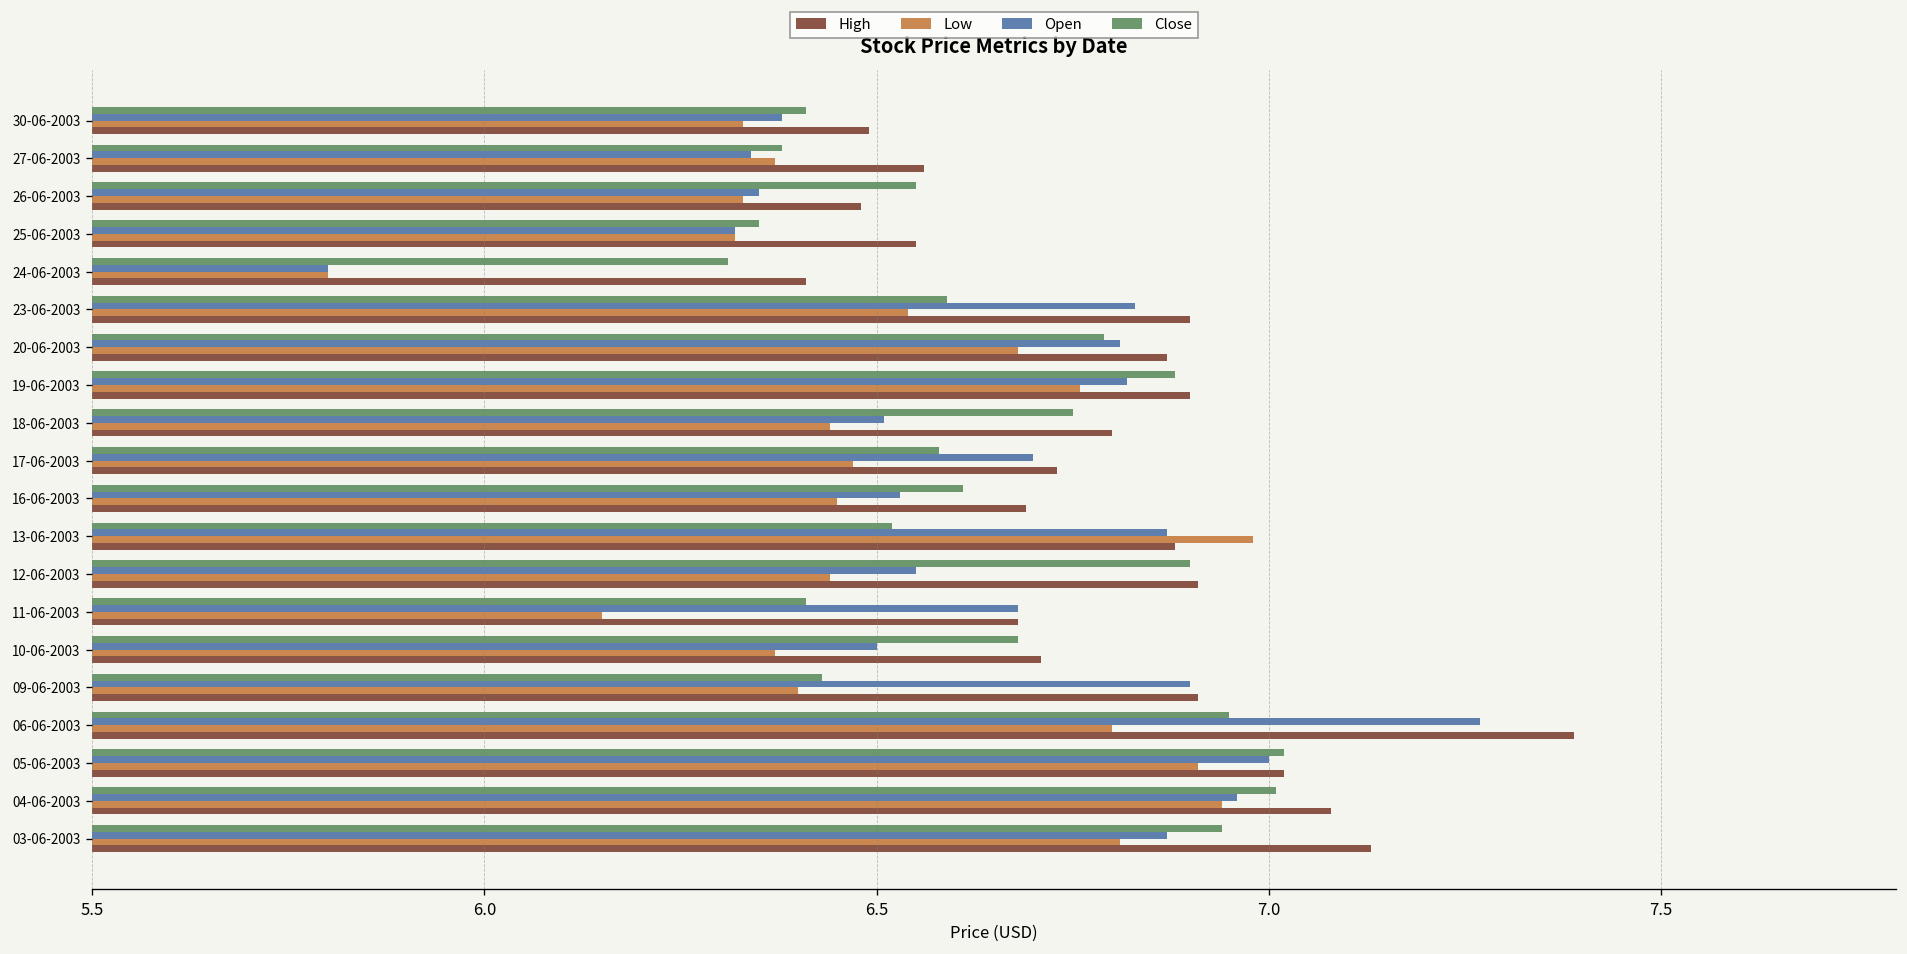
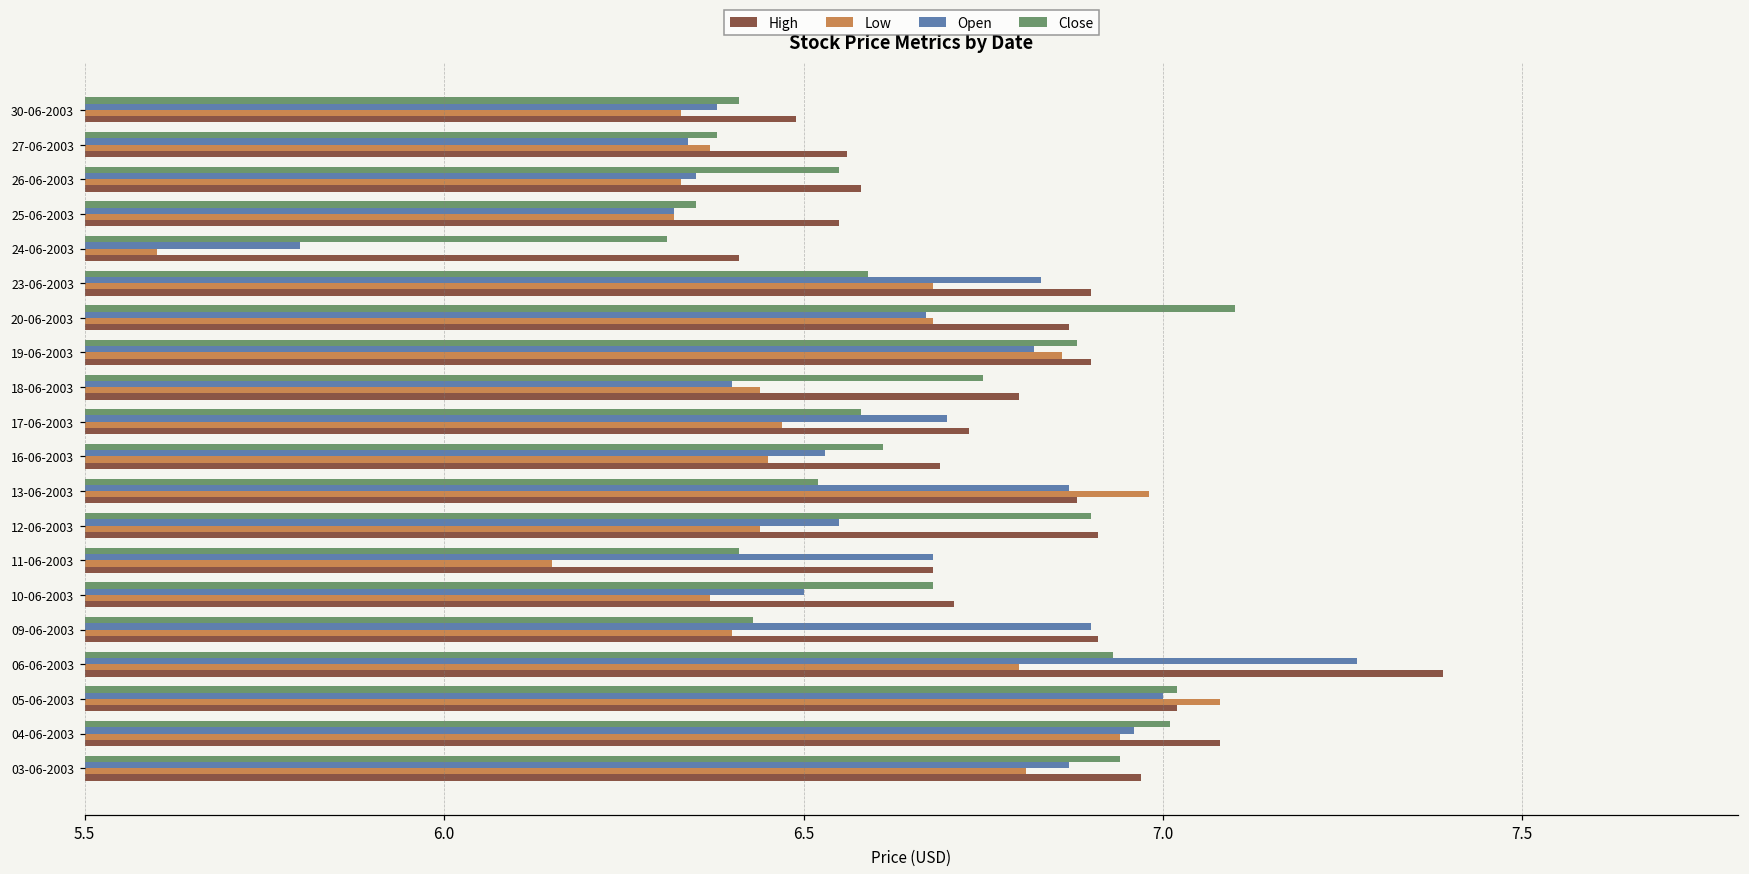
  {
    "High": {
      "30-06-2003": 6.49,
      "27-06-2003": 6.56,
-     "26-06-2003": 6.48,
+     "26-06-2003": 6.58,
      "25-06-2003": 6.55,
      "24-06-2003": 6.41,
      "23-06-2003": 6.90,
      "20-06-2003": 6.87,
      "19-06-2003": 6.90,
      "18-06-2003": 6.80,
      "17-06-2003": 6.73,
      "16-06-2003": 6.69,
      "13-06-2003": 6.88,
      "12-06-2003": 6.91,
      "11-06-2003": 6.68,
      "10-06-2003": 6.71,
      "09-06-2003": 6.91,
      "06-06-2003": 7.39,
      "05-06-2003": 7.02,
      "04-06-2003": 7.08,
-     "03-06-2003": 7.13
+     "03-06-2003": 6.97
    },
    "Low": {
      "30-06-2003": 6.33,
      "27-06-2003": 6.37,
      "26-06-2003": 6.33,
      "25-06-2003": 6.32,
-     "24-06-2003": 5.8,
-     "23-06-2003": 6.54,
+     "24-06-2003": 5.6,
+     "23-06-2003": 6.68,
      "20-06-2003": 6.68,
-     "19-06-2003": 6.76,
+     "19-06-2003": 6.86,
      "18-06-2003": 6.44,
      "17-06-2003": 6.47,
      "16-06-2003": 6.45,
      "13-06-2003": 6.98,
      "12-06-2003": 6.44,
      "11-06-2003": 6.15,
      "10-06-2003": 6.37,
      "09-06-2003": 6.40,
      "06-06-2003": 6.80,
-     "05-06-2003": 6.91,
+     "05-06-2003": 7.08,
      "04-06-2003": 6.94,
      "03-06-2003": 6.81
    },
    "Open": {
      "30-06-2003": 6.38,
      "27-06-2003": 6.34,
      "26-06-2003": 6.35,
      "25-06-2003": 6.32,
      "24-06-2003": 5.80,
      "23-06-2003": 6.83,
-     "20-06-2003": 6.81,
+     "20-06-2003": 6.67,
      "19-06-2003": 6.82,
-     "18-06-2003": 6.51,
+     "18-06-2003": 6.40,
      "17-06-2003": 6.70,
      "16-06-2003": 6.53,
      "13-06-2003": 6.87,
      "12-06-2003": 6.55,
      "11-06-2003": 6.68,
      "10-06-2003": 6.50,
      "09-06-2003": 6.90,
      "06-06-2003": 7.27,
      "05-06-2003": 7.00,
      "04-06-2003": 6.96,
      "03-06-2003": 6.87
    },
    "Close": {
      "30-06-2003": 6.41,
      "27-06-2003": 6.38,
      "26-06-2003": 6.55,
      "25-06-2003": 6.35,
      "24-06-2003": 6.31,
      "23-06-2003": 6.59,
-     "20-06-2003": 6.79,
+     "20-06-2003": 7.10,
      "19-06-2003": 6.88,
      "18-06-2003": 6.75,
      "17-06-2003": 6.58,
      "16-06-2003": 6.61,
      "13-06-2003": 6.52,
      "12-06-2003": 6.90,
      "11-06-2003": 6.41,
      "10-06-2003": 6.68,
      "09-06-2003": 6.43,
-     "06-06-2003": 6.95,
+     "06-06-2003": 6.93,
      "05-06-2003": 7.02,
      "04-06-2003": 7.01,
      "03-06-2003": 6.94
    }
  }
